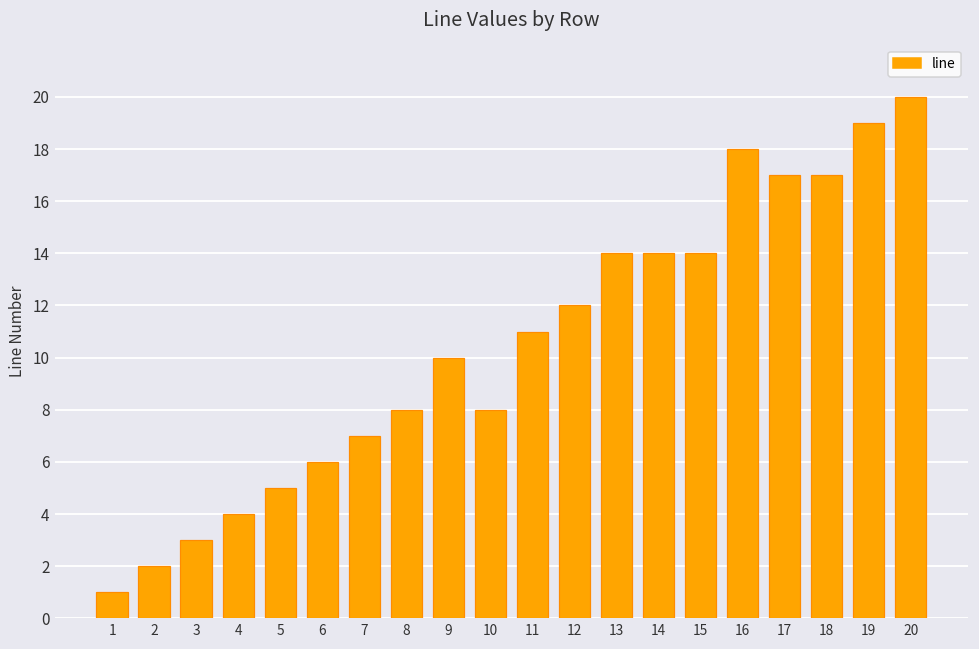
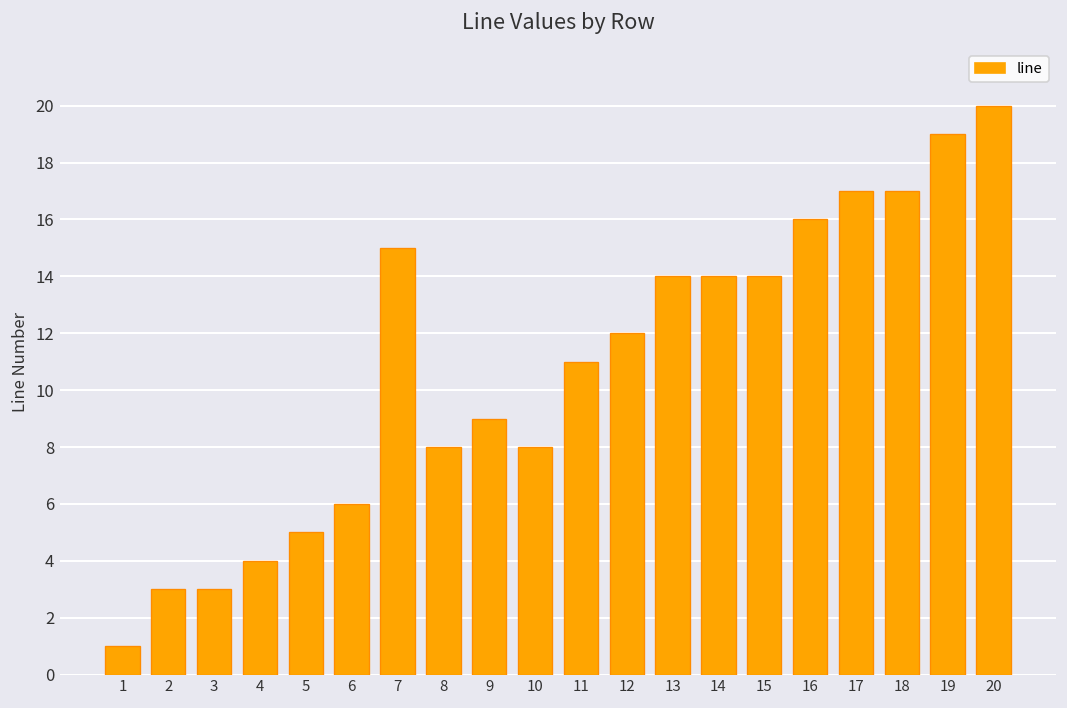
  {
    "1": 1,
-   "2": 2,
+   "2": 3,
    "3": 3,
    "4": 4,
    "5": 5,
    "6": 6,
-   "7": 7,
+   "7": 15,
    "8": 8,
-   "9": 10,
+   "9": 9,
    "10": 8,
    "11": 11,
    "12": 12,
    "13": 14,
    "14": 14,
    "15": 14,
-   "16": 18,
+   "16": 16,
    "17": 17,
    "18": 17,
    "19": 19,
    "20": 20
  }
